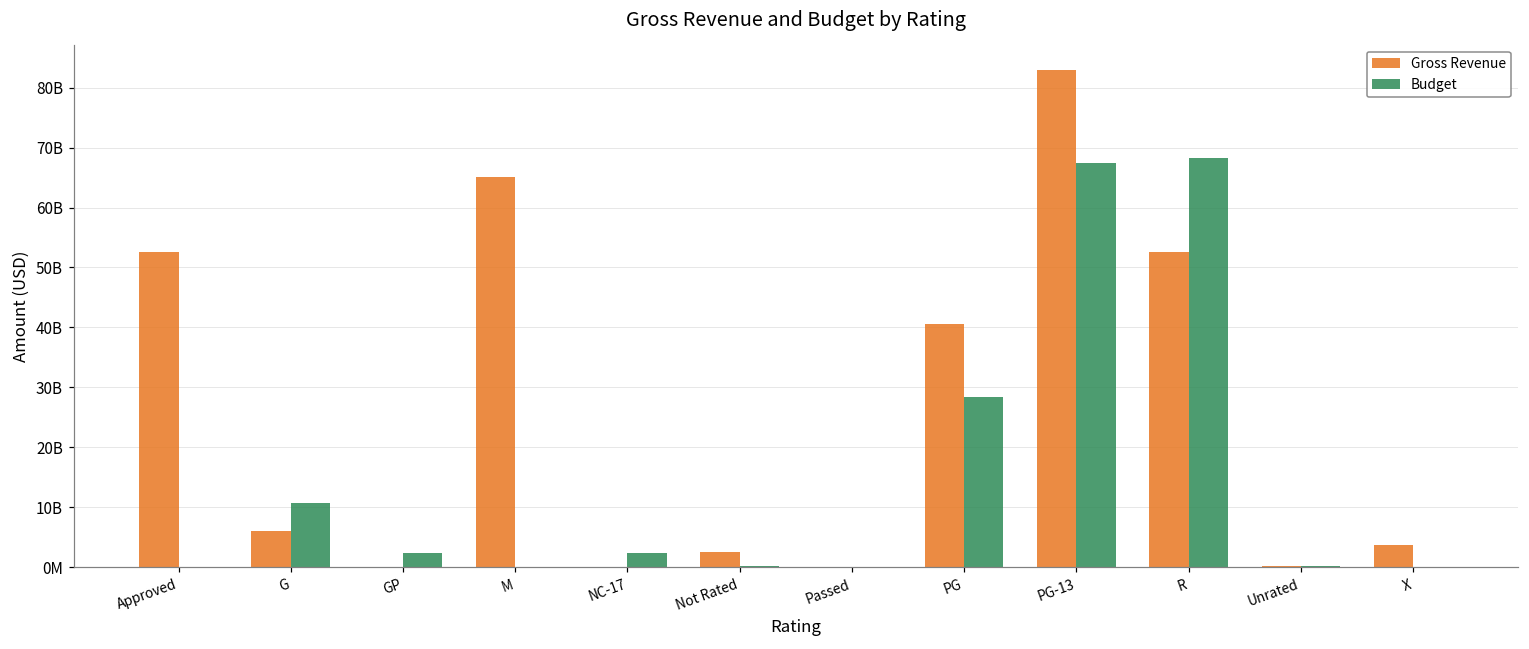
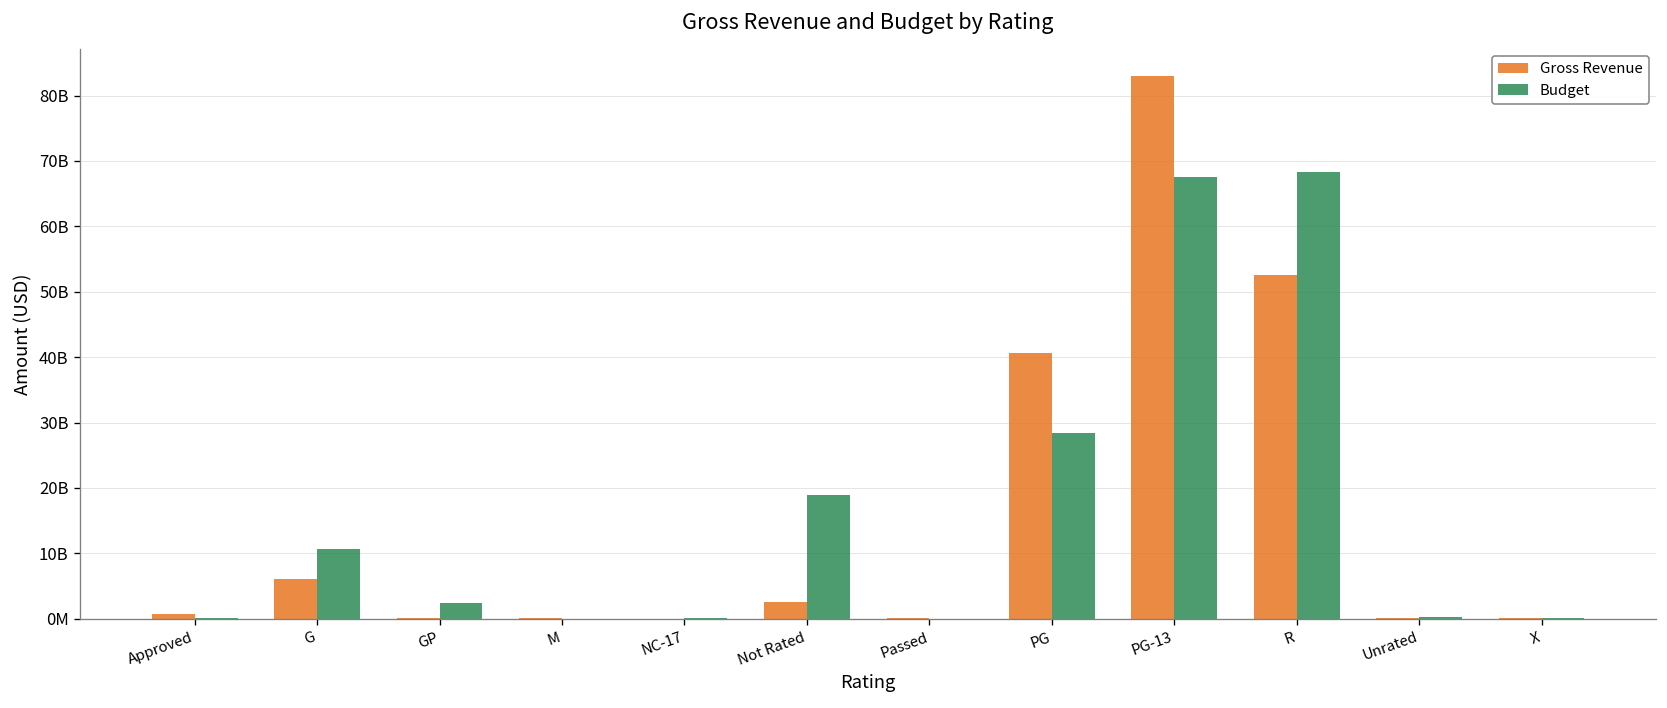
  {
    "Gross Revenue": {
-     "Approved": 53000000000,
+     "Approved": 1000000000,
      "G": 6000000000,
-     "M": 65000000000,
+     "M": 0,
      "Not Rated": 2000000000,
      "PG": 41000000000,
      "PG-13": 83000000000,
      "R": 53000000000,
-     "X": 4000000000
+     "X": 0
    },
    "Budget": {
      "G": 11000000000,
      "GP": 2000000000,
-     "NC-17": 2000000000,
-     "Not Rated": 0,
+     "NC-17": 0,
+     "Not Rated": 19000000000,
      "PG": 28000000000,
      "PG-13": 67000000000,
      "R": 68000000000
    }
  }
